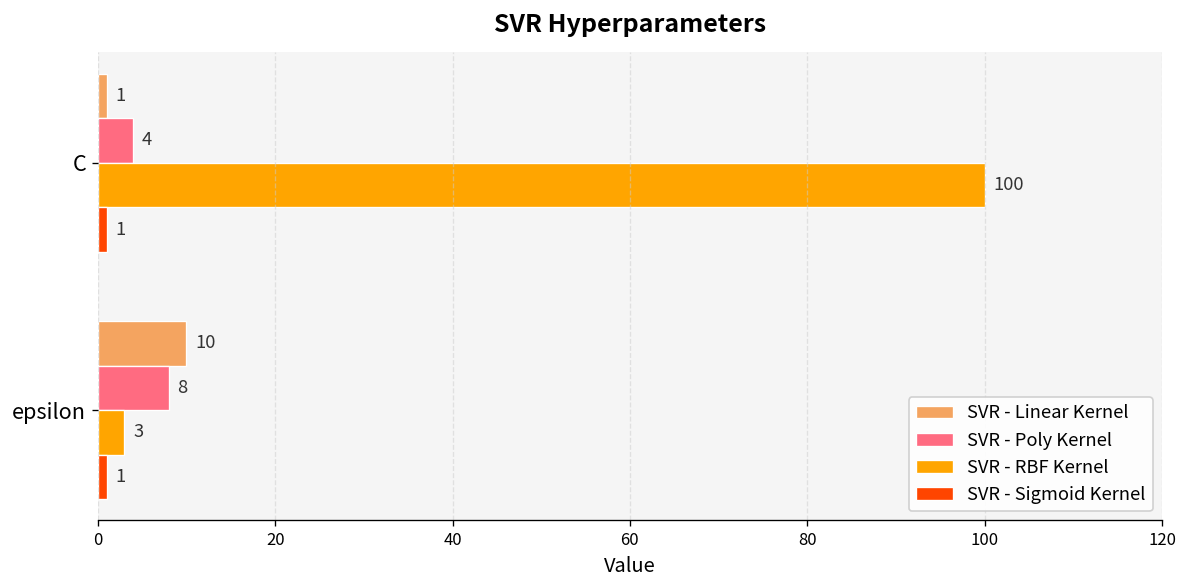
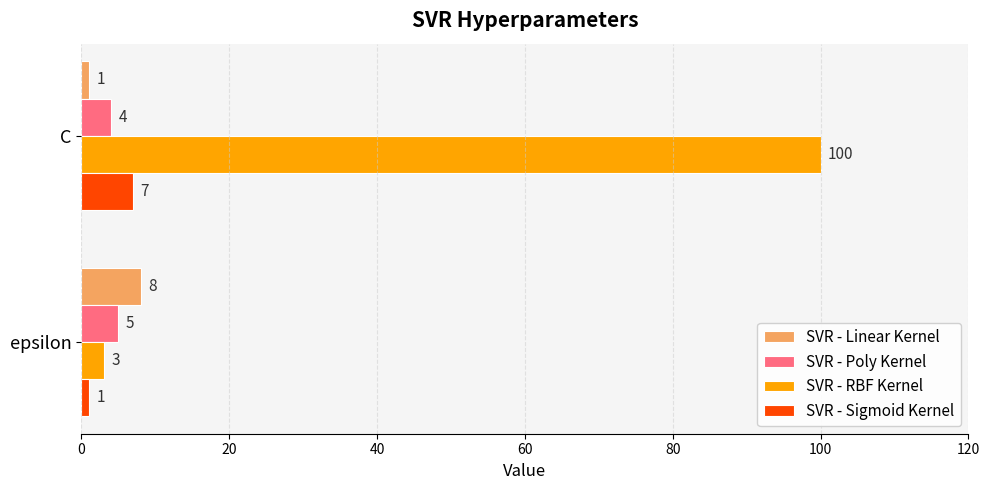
  {
    "SVR - Linear Kernel": {
      "C": 1,
-     "epsilon": 10
+     "epsilon": 8
    },
    "SVR - Poly Kernel": {
      "C": 4,
-     "epsilon": 8
+     "epsilon": 5
    },
    "SVR - RBF Kernel": {
      "C": 100,
      "epsilon": 3
    },
    "SVR - Sigmoid Kernel": {
-     "C": 1,
+     "C": 7,
      "epsilon": 1
    }
  }
